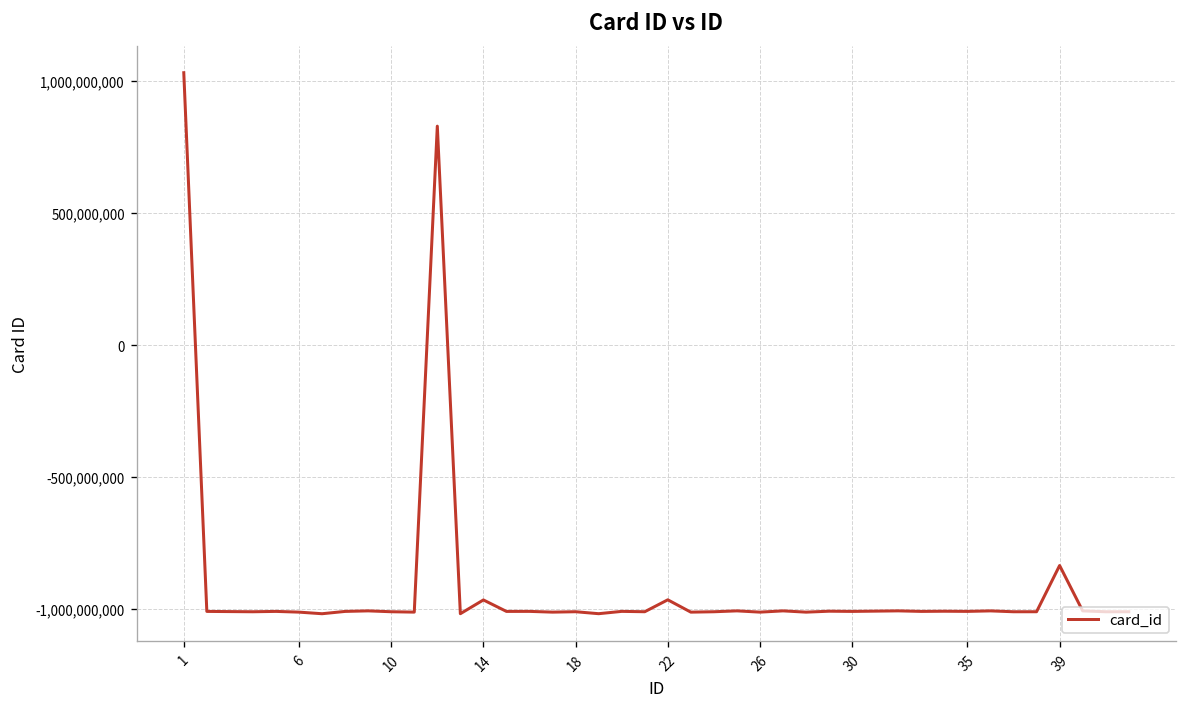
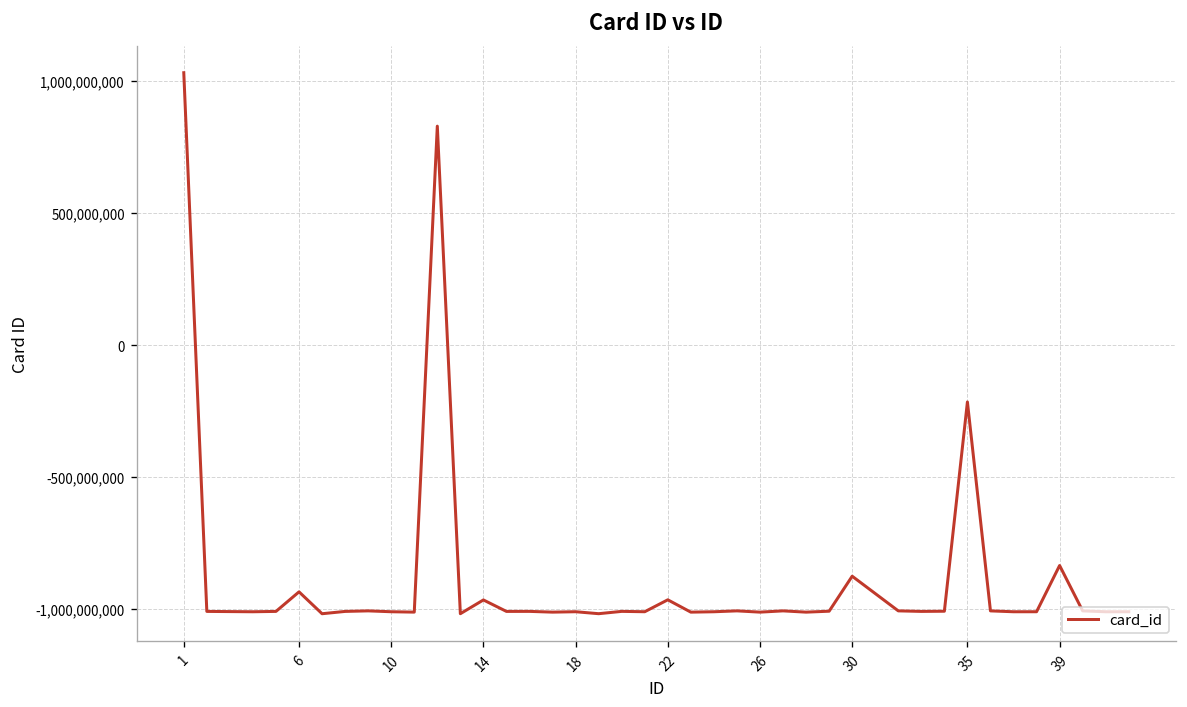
  {
    "1": "1,030,000,000",
-   "6": "-1,010,000,000",
+   "6": "-930,000,000",
    "10": "-1,010,000,000",
    "14": "-970,000,000",
    "18": "-1,010,000,000",
    "22": "-970,000,000",
    "26": "-1,010,000,000",
-   "30": "-1,010,000,000",
-   "35": "-1,010,000,000",
+   "30": "-880,000,000",
+   "35": "-220,000,000",
    "39": "-840,000,000"
  }
